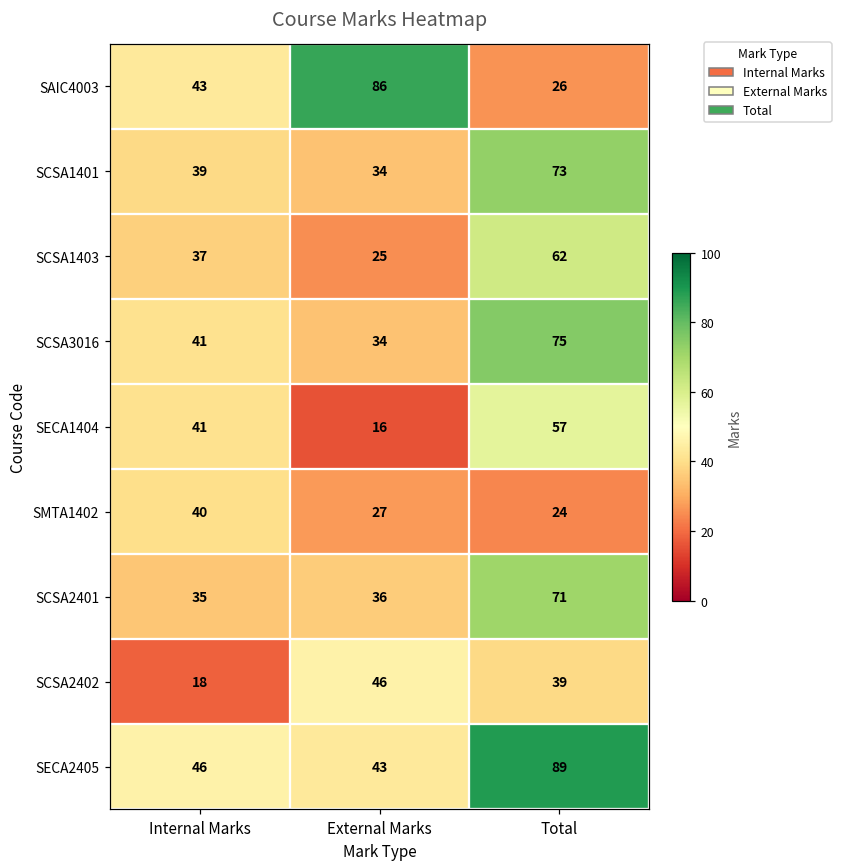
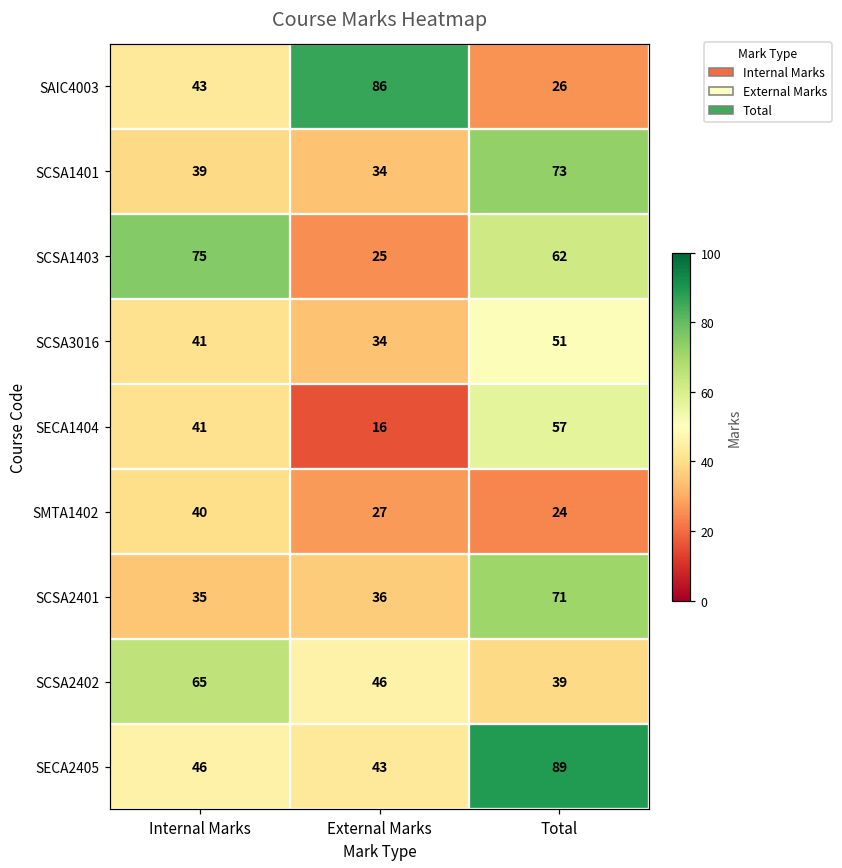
  {
    "SAIC4003": {
      "Internal Marks": 43,
      "External Marks": 86,
      "Total": 26
    },
    "SCSA1401": {
      "Internal Marks": 39,
      "External Marks": 34,
      "Total": 73
    },
    "SCSA1403": {
-     "Internal Marks": 37,
+     "Internal Marks": 75,
      "External Marks": 25,
      "Total": 62
    },
    "SCSA3016": {
      "Internal Marks": 41,
      "External Marks": 34,
-     "Total": 75
+     "Total": 51
    },
    "SECA1404": {
      "Internal Marks": 41,
      "External Marks": 16,
      "Total": 57
    },
    "SMTA1402": {
      "Internal Marks": 40,
      "External Marks": 27,
      "Total": 24
    },
    "SCSA2401": {
      "Internal Marks": 35,
      "External Marks": 36,
      "Total": 71
    },
    "SCSA2402": {
-     "Internal Marks": 18,
+     "Internal Marks": 65,
      "External Marks": 46,
      "Total": 39
    },
    "SECA2405": {
      "Internal Marks": 46,
      "External Marks": 43,
      "Total": 89
    }
  }
